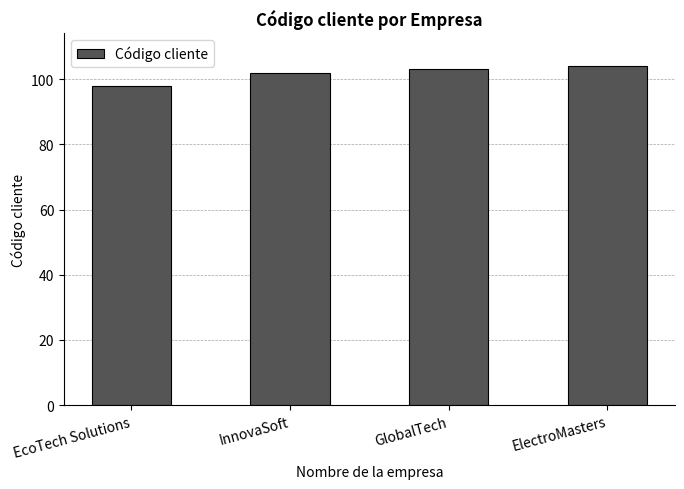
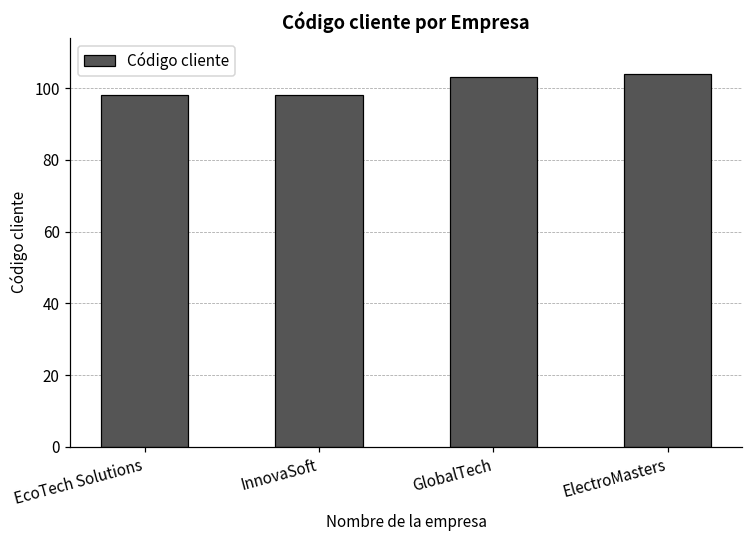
  {
    "EcoTech Solutions": 98,
-   "InnovaSoft": 102,
+   "InnovaSoft": 98,
    "GlobalTech": 103,
    "ElectroMasters": 104
  }
